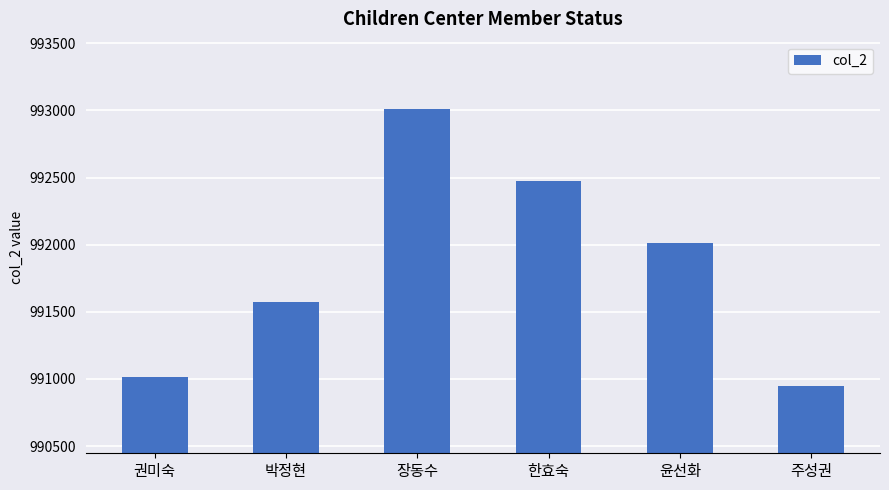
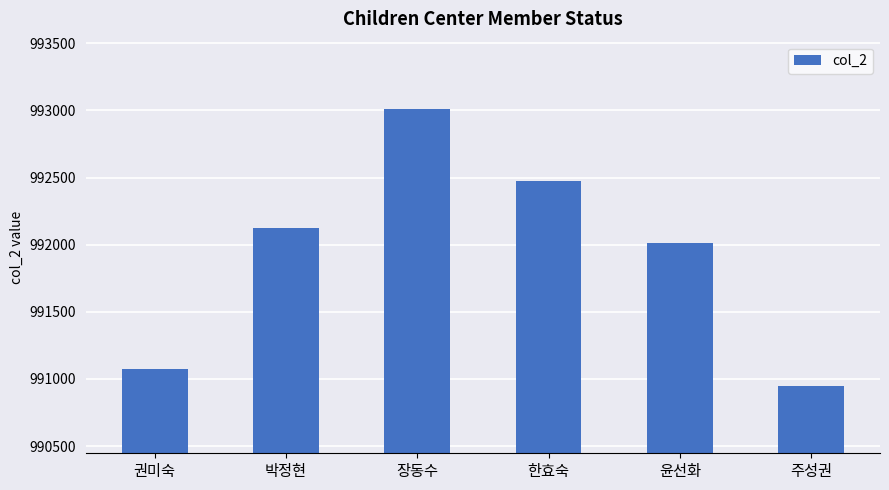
  {
-   "권미숙": 991010,
-   "박정현": 991580,
+   "권미숙": 991070,
+   "박정현": 992120,
    "장동수": 993010,
    "한효숙": 992470,
    "윤선화": 992010,
    "주성권": 990950
  }
